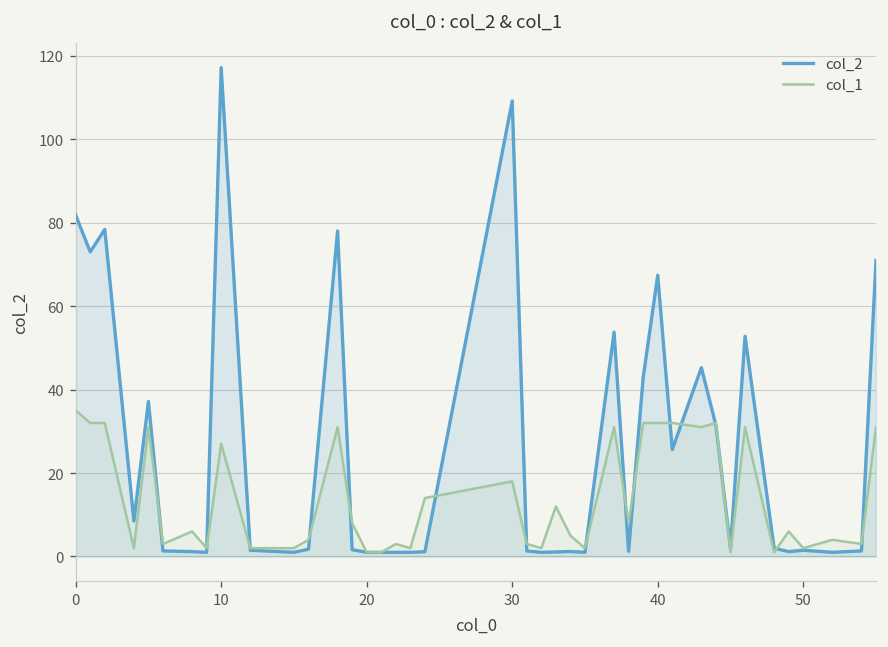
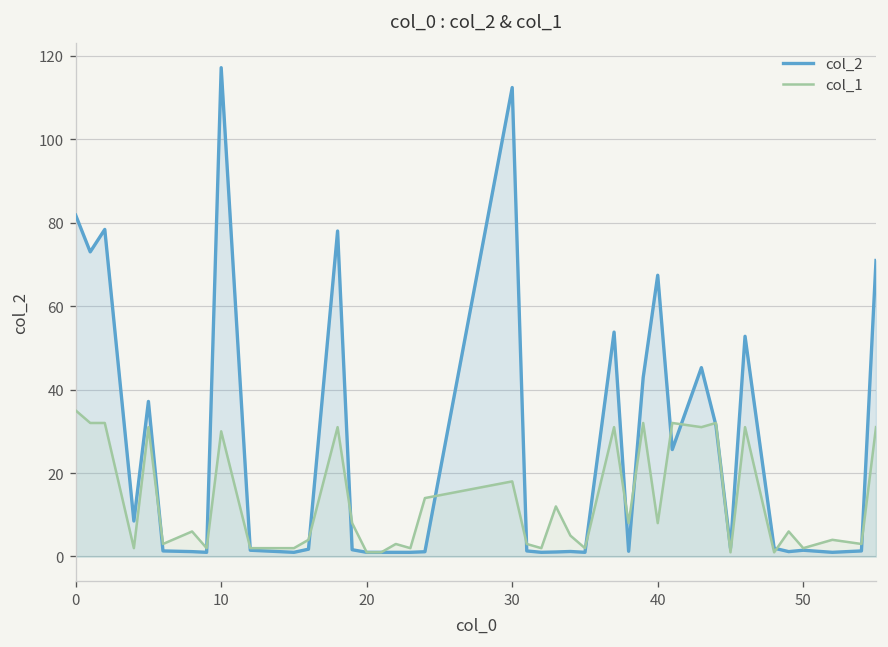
  {
    "col_2": {
      "0": 82,
      "10": 117,
-     "30": 109,
+     "30": 112,
      "40": 67
    },
    "col_1": {
      "0": 35,
-     "10": 27,
+     "10": 30,
      "30": 18,
-     "40": 32
+     "40": 8
    }
  }
